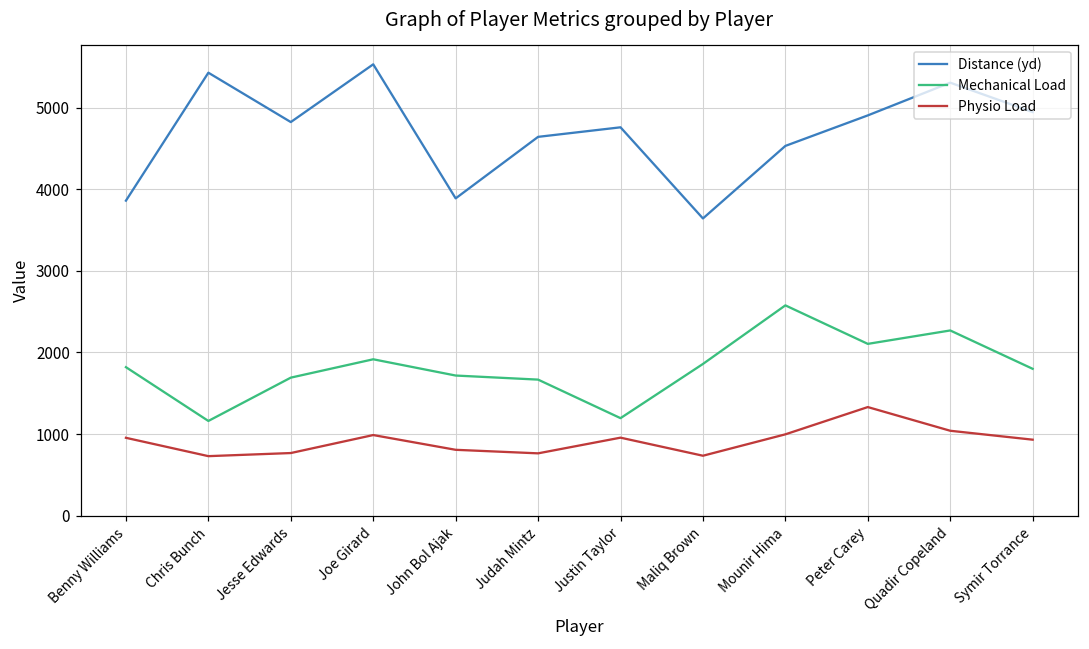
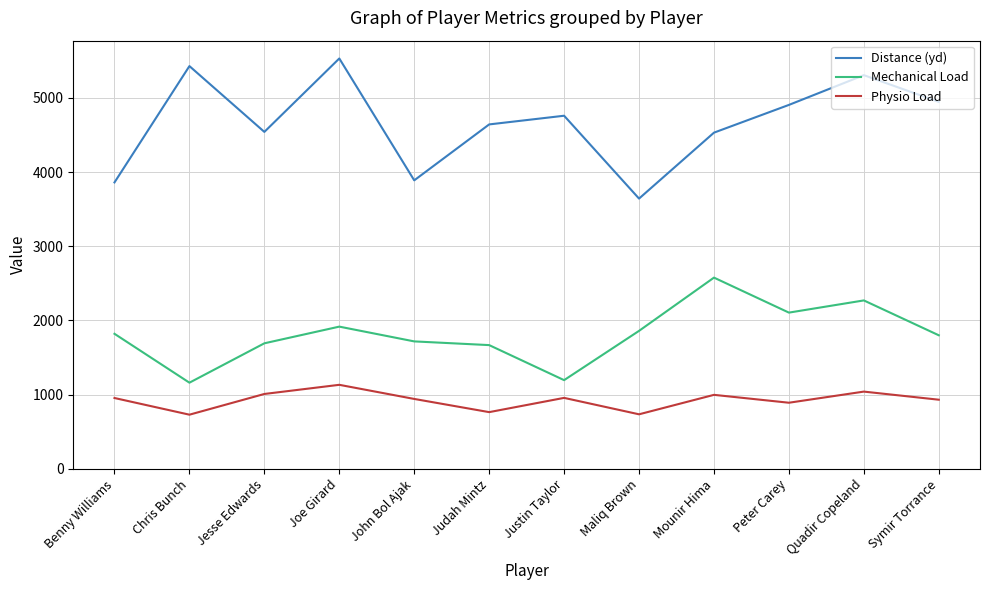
  {
    "Distance (yd)": {
      "Benny Williams": 3900,
      "Chris Bunch": 5400,
-     "Jesse Edwards": 4800,
+     "Jesse Edwards": 4500,
      "Joe Girard": 5500,
      "John Bol Ajak": 3900,
      "Judah Mintz": 4600,
      "Justin Taylor": 4800,
      "Maliq Brown": 3600,
      "Mounir Hima": 4500,
      "Peter Carey": 4900
    },
    "Mechanical Load": {
      "Benny Williams": 1800,
      "Chris Bunch": 1200,
      "Jesse Edwards": 1700,
      "Joe Girard": 1900,
      "John Bol Ajak": 1700,
      "Judah Mintz": 1700,
      "Justin Taylor": 1200,
      "Maliq Brown": 1900,
      "Mounir Hima": 2600,
      "Peter Carey": 2100,
      "Quadir Copeland": 2300,
      "Symir Torrance": 1800
    },
    "Physio Load": {
      "Benny Williams": 1000,
      "Chris Bunch": 700,
-     "Jesse Edwards": 800,
-     "Joe Girard": 1000,
-     "John Bol Ajak": 800,
+     "Jesse Edwards": 1000,
+     "Joe Girard": 1100,
+     "John Bol Ajak": 900,
      "Judah Mintz": 800,
      "Justin Taylor": 1000,
      "Maliq Brown": 700,
      "Mounir Hima": 1000,
-     "Peter Carey": 1300,
+     "Peter Carey": 900,
      "Quadir Copeland": 1000,
      "Symir Torrance": 900
    }
  }
